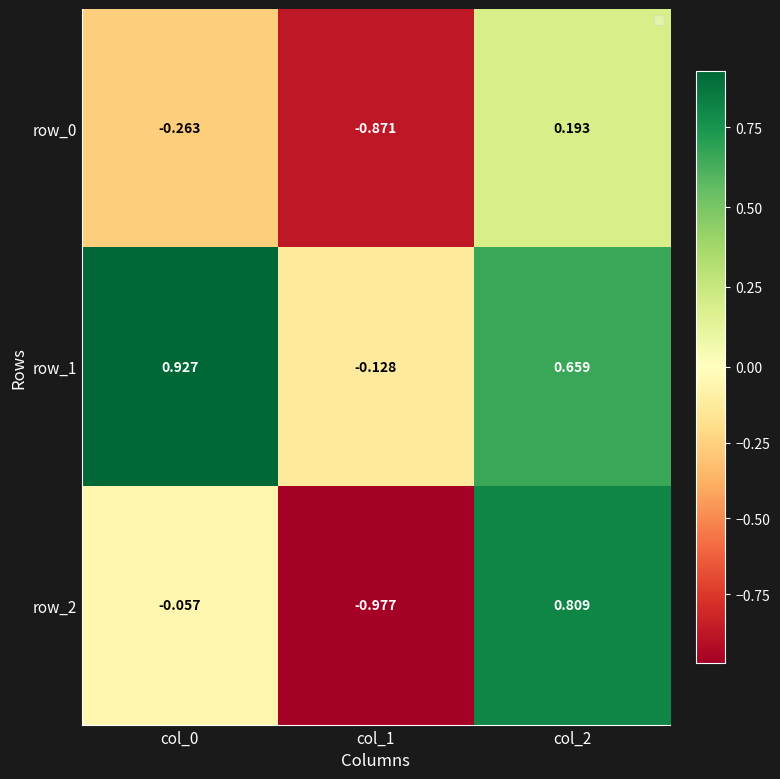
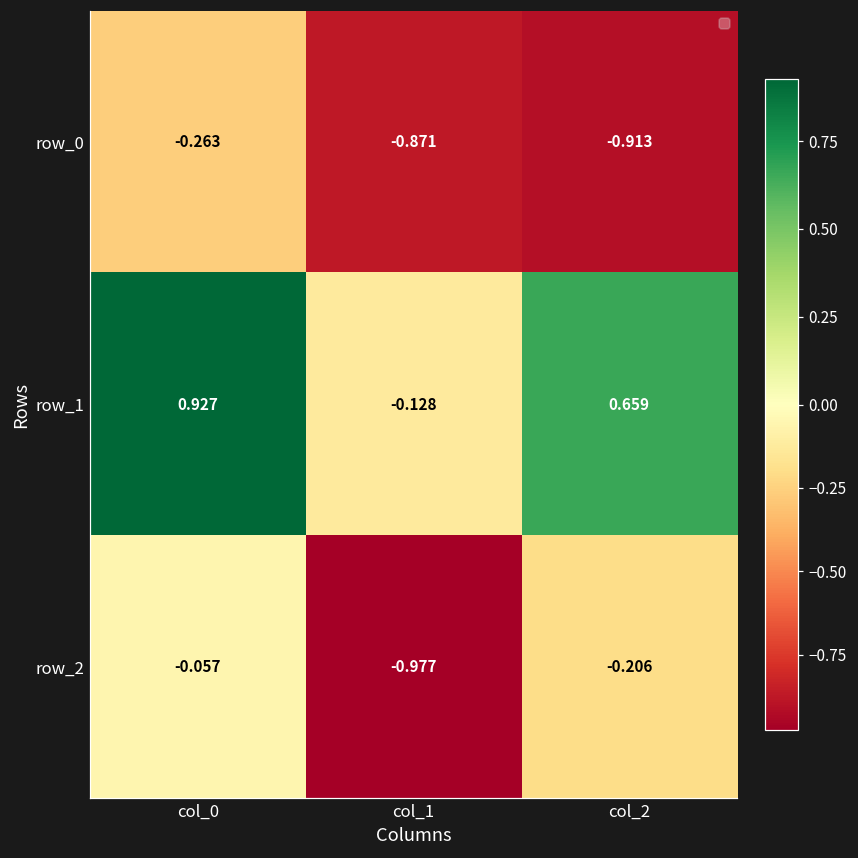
  {
    "row_0": {
      "col_0": -0.263,
      "col_1": -0.871,
-     "col_2": 0.193
+     "col_2": -0.913
    },
    "row_1": {
      "col_0": 0.927,
      "col_1": -0.128,
      "col_2": 0.659
    },
    "row_2": {
      "col_0": -0.057,
      "col_1": -0.977,
-     "col_2": 0.809
+     "col_2": -0.206
    }
  }
